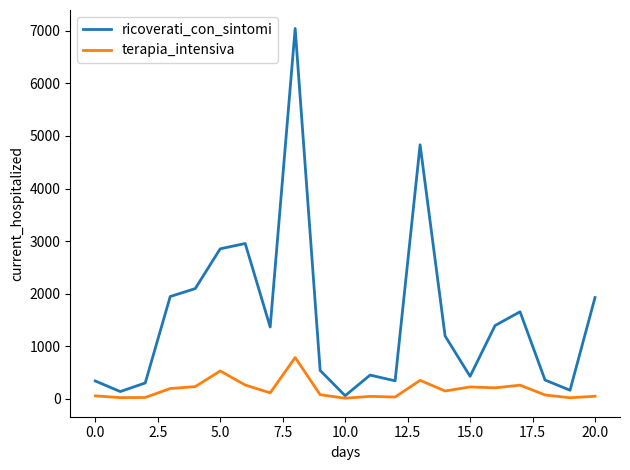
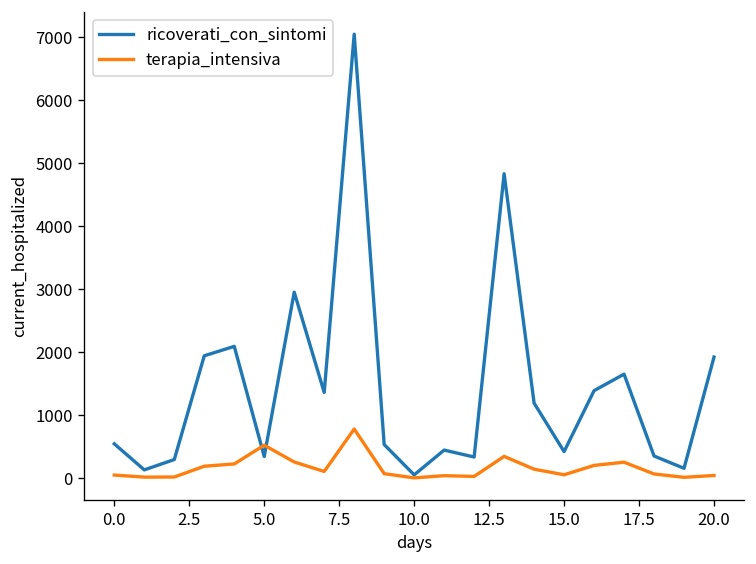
  {
    "ricoverati_con_sintomi": {
-     "0.0": 300,
-     "5.0": 2900,
+     "0.0": 500,
+     "5.0": 300,
      "15.0": 400,
      "20.0": 1900
    },
    "terapia_intensiva": {
      "0.0": 100,
      "5.0": 500,
-     "15.0": 200,
+     "15.0": 100,
      "20.0": 0
    }
  }
